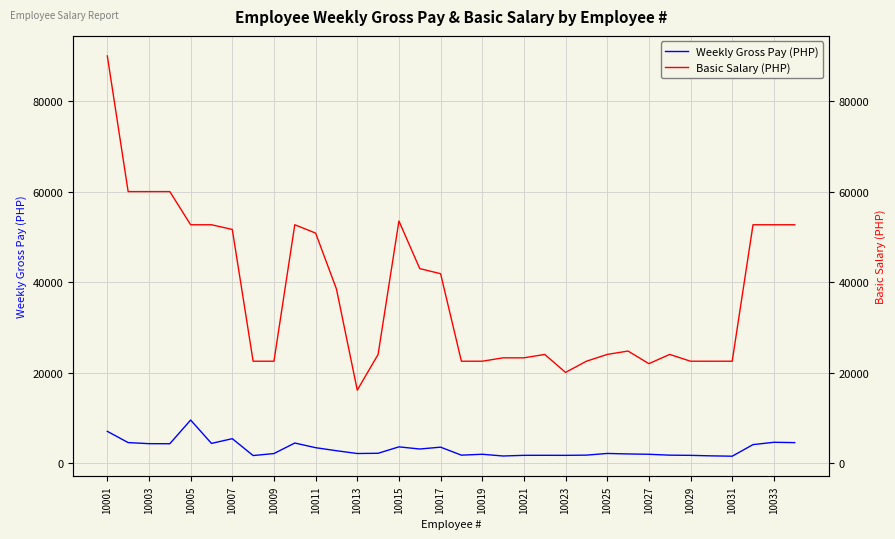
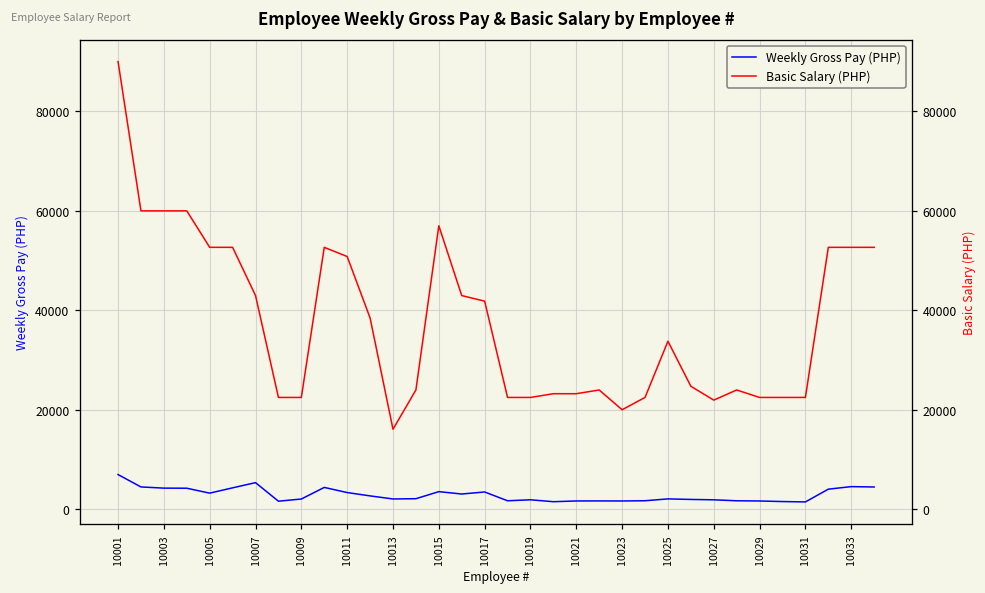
  {
    "Weekly Gross Pay (PHP)": {
      "10001": 7000,
      "10003": 4000,
-     "10005": 9000,
+     "10005": 3000,
      "10007": 5000,
      "10009": 2000,
      "10011": 3000,
      "10013": 2000,
      "10015": 4000,
      "10017": 3000,
      "10019": 2000,
      "10021": 2000,
      "10023": 2000,
      "10025": 2000,
      "10027": 2000,
      "10029": 2000,
      "10031": 2000,
      "10033": 5000
    },
    "Basic Salary (PHP)": {
      "10001": 90000,
      "10003": 60000,
      "10005": 53000,
-     "10007": 52000,
+     "10007": 43000,
      "10009": 23000,
      "10011": 51000,
      "10013": 16000,
-     "10015": 54000,
+     "10015": 57000,
      "10017": 42000,
      "10019": 23000,
      "10021": 23000,
      "10023": 20000,
-     "10025": 24000,
+     "10025": 34000,
      "10027": 22000,
      "10029": 23000,
      "10031": 23000,
      "10033": 53000
    }
  }
